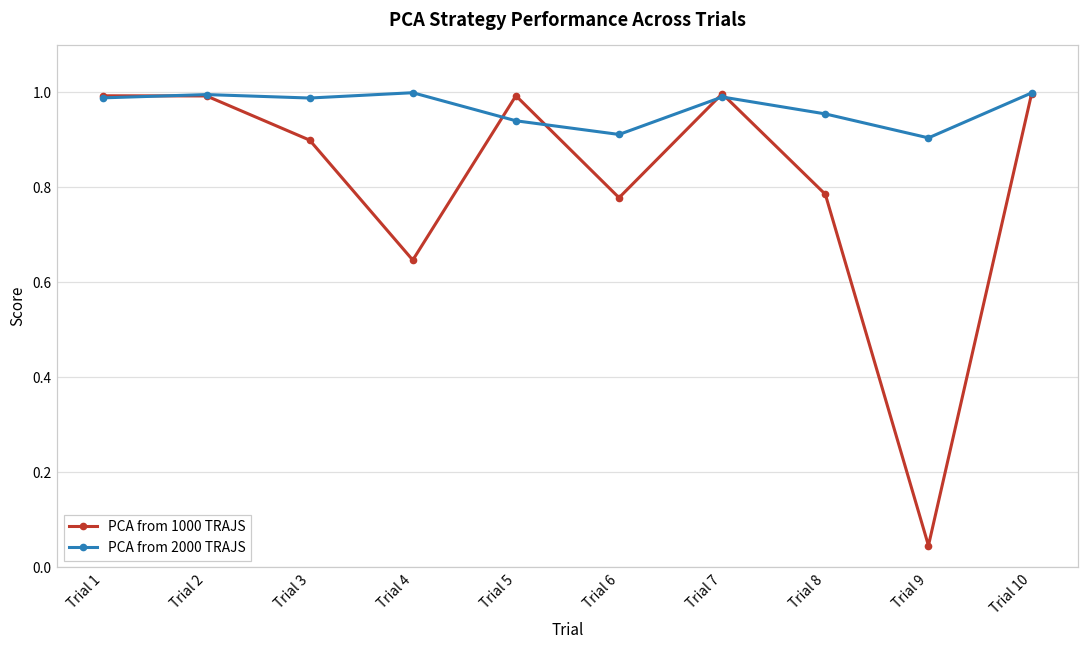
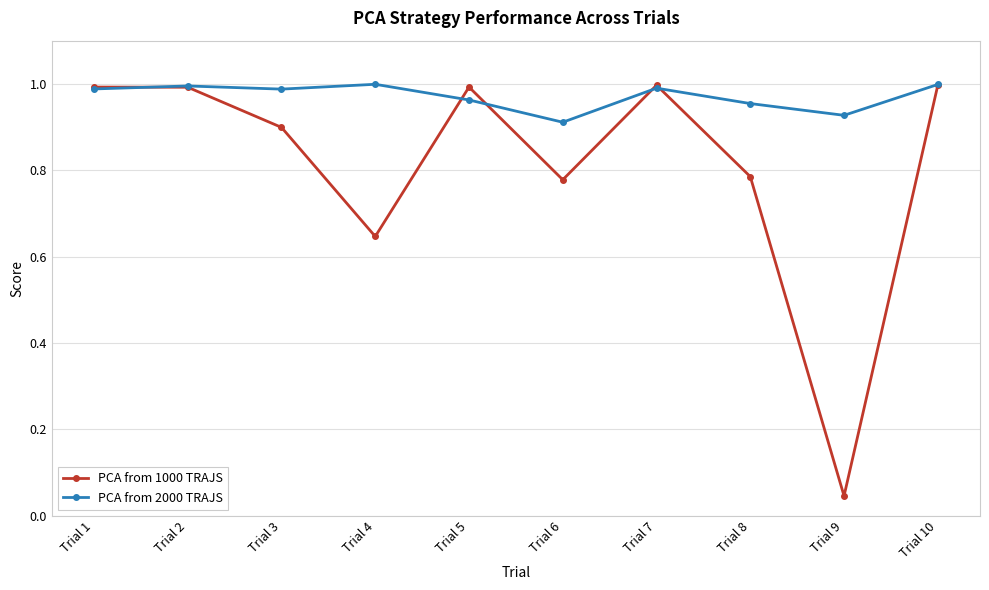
  {
    "PCA from 1000 TRAJS": {
      "Trial 3": 0.90,
      "Trial 4": 0.65,
      "Trial 5": 0.99,
      "Trial 6": 0.78,
      "Trial 7": 1.00,
      "Trial 8": 0.79,
      "Trial 9": 0.05
    },
    "PCA from 2000 TRAJS": {
      "Trial 3": 0.99,
      "Trial 4": 1.00,
-     "Trial 5": 0.94,
+     "Trial 5": 0.96,
      "Trial 6": 0.91,
      "Trial 7": 0.99,
      "Trial 8": 0.95,
-     "Trial 9": 0.90
+     "Trial 9": 0.93
    }
  }
